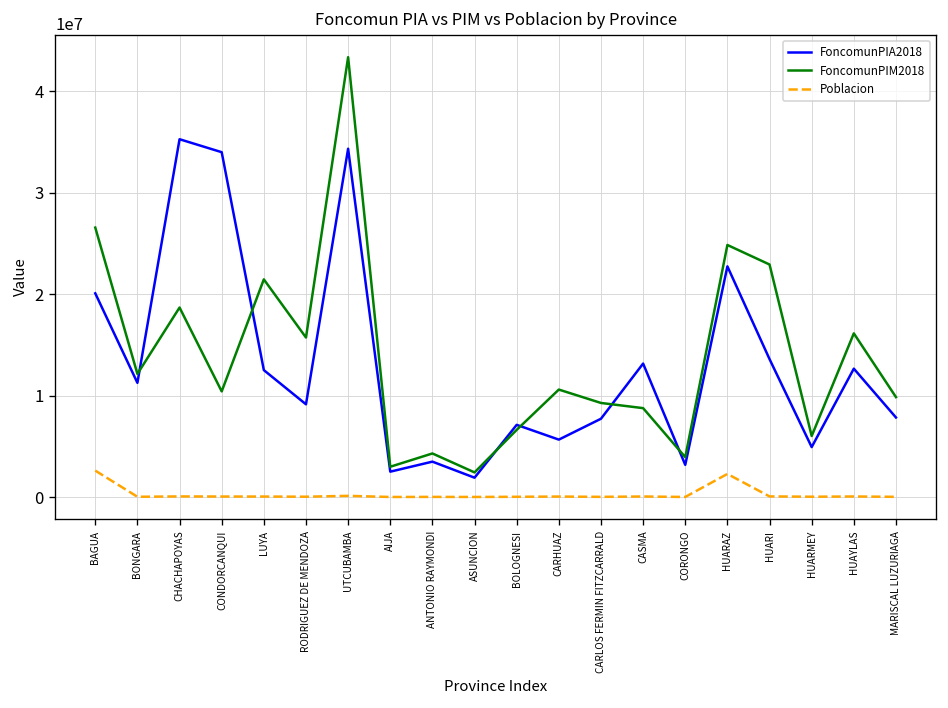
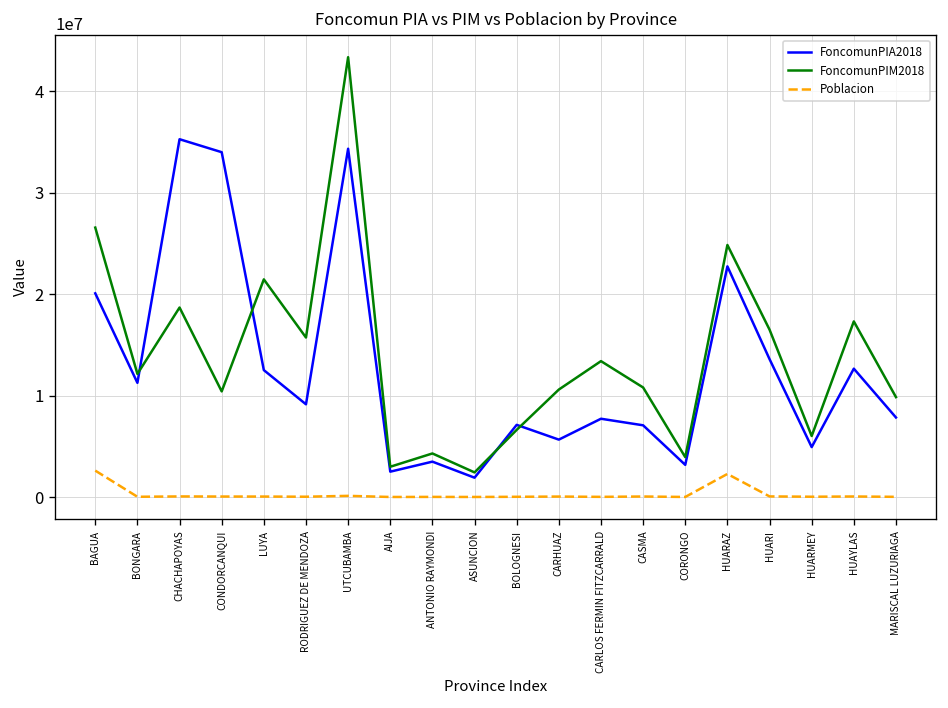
  {
    "FoncomunPIA2018": {
      "BAGUA": 20000000,
      "BONGARA": 11000000,
      "CHACHAPOYAS": 35000000,
      "CONDORCANQUI": 34000000,
      "LUYA": 13000000,
      "RODRIGUEZ DE MENDOZA": 9000000,
      "UTCUBAMBA": 34000000,
      "AIJA": 3000000,
      "ANTONIO RAYMONDI": 3000000,
      "ASUNCION": 2000000,
      "BOLOGNESI": 7000000,
      "CARHUAZ": 6000000,
      "CARLOS FERMIN FITZCARRALD": 8000000,
-     "CASMA": 13000000,
+     "CASMA": 7000000,
      "CORONGO": 3000000,
      "HUARAZ": 23000000,
      "HUARI": 14000000,
      "HUARMEY": 5000000,
      "HUAYLAS": 13000000,
      "MARISCAL LUZURIAGA": 8000000
    },
    "FoncomunPIM2018": {
      "BAGUA": 27000000,
      "BONGARA": 12000000,
      "CHACHAPOYAS": 19000000,
      "CONDORCANQUI": 10000000,
      "LUYA": 21000000,
      "RODRIGUEZ DE MENDOZA": 16000000,
      "UTCUBAMBA": 43000000,
      "AIJA": 3000000,
      "ANTONIO RAYMONDI": 4000000,
      "ASUNCION": 2000000,
      "BOLOGNESI": 7000000,
      "CARHUAZ": 11000000,
-     "CARLOS FERMIN FITZCARRALD": 9000000,
-     "CASMA": 9000000,
+     "CARLOS FERMIN FITZCARRALD": 13000000,
+     "CASMA": 11000000,
      "CORONGO": 4000000,
      "HUARAZ": 25000000,
-     "HUARI": 23000000,
+     "HUARI": 16000000,
      "HUARMEY": 6000000,
-     "HUAYLAS": 16000000,
+     "HUAYLAS": 17000000,
      "MARISCAL LUZURIAGA": 10000000
    },
    "Poblacion": {
      "BAGUA": 3000000,
      "BONGARA": 0,
      "CHACHAPOYAS": 0,
      "CONDORCANQUI": 0,
      "LUYA": 0,
      "RODRIGUEZ DE MENDOZA": 0,
      "UTCUBAMBA": 0,
      "AIJA": 0,
      "ANTONIO RAYMONDI": 0,
      "ASUNCION": 0,
      "BOLOGNESI": 0,
      "CARHUAZ": 0,
      "CARLOS FERMIN FITZCARRALD": 0,
      "CASMA": 0,
      "CORONGO": 0,
      "HUARAZ": 2000000,
      "HUARI": 0,
      "HUARMEY": 0,
      "HUAYLAS": 0,
      "MARISCAL LUZURIAGA": 0
    }
  }
